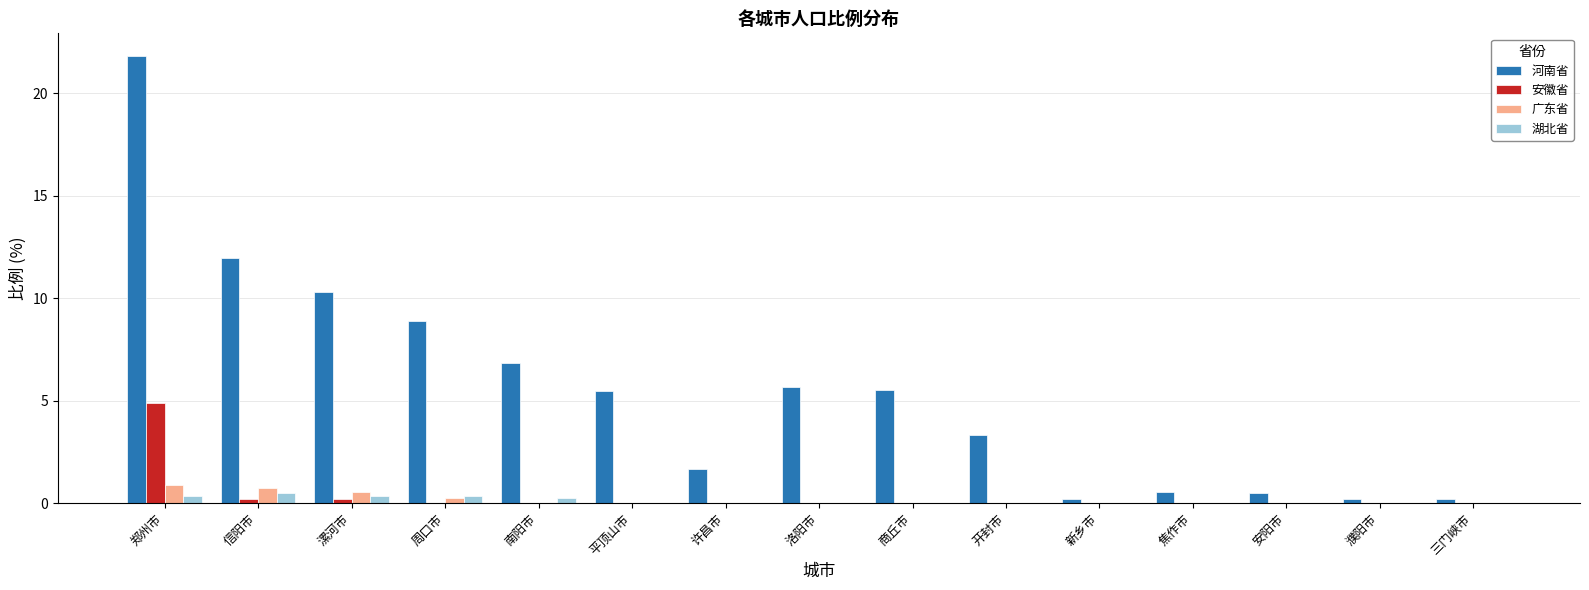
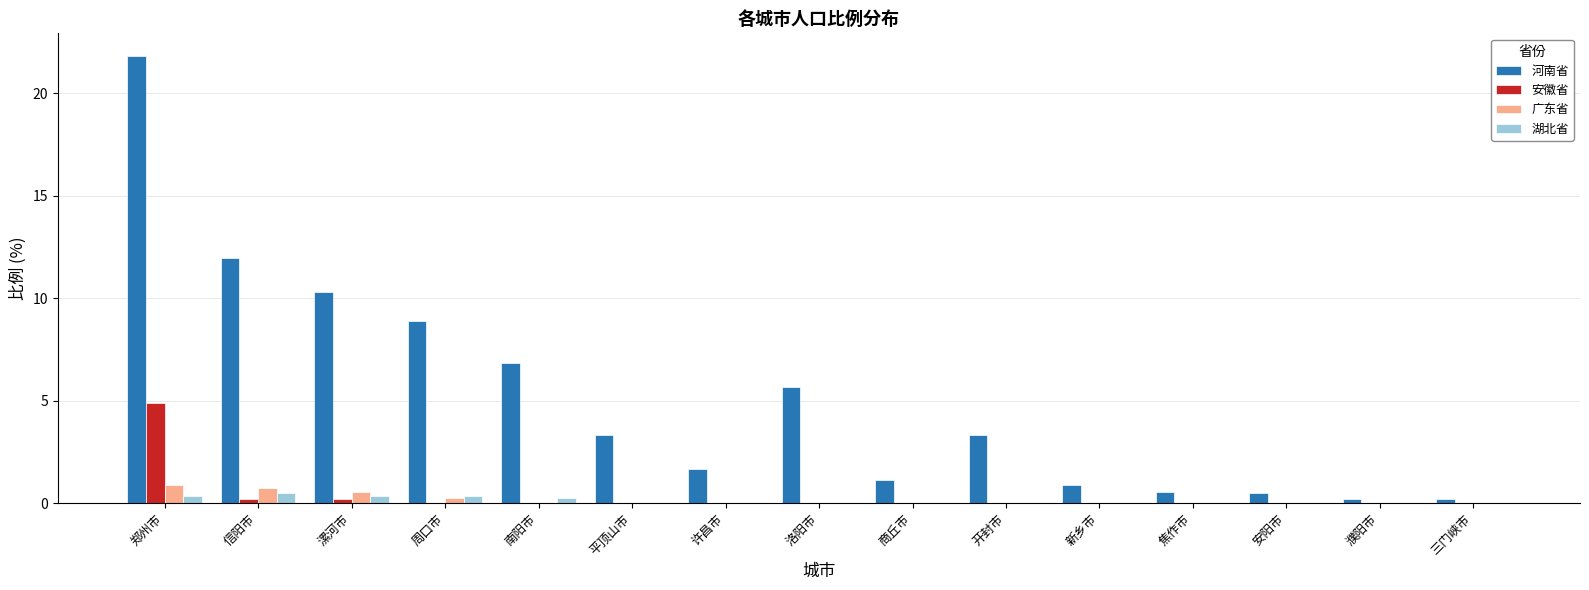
  {
    "河南省": {
      "郑州市": 21.8,
      "信阳市": 12.0,
      "漯河市": 10.3,
      "周口市": 8.9,
      "南阳市": 6.8,
-     "平顶山市": 5.5,
+     "平顶山市": 3.3,
      "许昌市": 1.7,
      "洛阳市": 5.7,
-     "商丘市": 5.5,
+     "商丘市": 1.1,
      "开封市": 3.4,
-     "新乡市": 0.2,
+     "新乡市": 0.9,
      "焦作市": 0.6,
      "安阳市": 0.5,
      "濮阳市": 0.2,
      "三门峡市": 0.2
    },
    "安徽省": {
      "郑州市": 4.9,
      "信阳市": 0.2,
      "漯河市": 0.2,
      "周口市": 0.0,
      "南阳市": 0.0,
      "平顶山市": 0.0,
      "许昌市": 0.0,
      "洛阳市": 0.0,
      "商丘市": 0.0,
      "开封市": 0.0,
      "新乡市": 0.0,
      "焦作市": 0.0,
      "安阳市": 0.0,
      "濮阳市": 0.0,
      "三门峡市": 0.0
    },
    "广东省": {
      "郑州市": 0.9,
      "信阳市": 0.8,
      "漯河市": 0.5,
      "周口市": 0.2,
      "南阳市": 0.0,
      "平顶山市": 0.0,
      "许昌市": 0.0,
      "洛阳市": 0.0,
      "商丘市": 0.0,
      "开封市": 0.0,
      "新乡市": 0.0,
      "焦作市": 0.0,
      "安阳市": 0.0,
      "濮阳市": 0.0,
      "三门峡市": 0.0
    },
    "湖北省": {
      "郑州市": 0.4,
      "信阳市": 0.5,
      "漯河市": 0.4,
      "周口市": 0.3,
      "南阳市": 0.3,
      "平顶山市": 0.0,
      "许昌市": 0.0,
      "洛阳市": 0.0,
      "商丘市": 0.0,
      "开封市": 0.0,
      "新乡市": 0.0,
      "焦作市": 0.0,
      "安阳市": 0.0,
      "濮阳市": 0.0,
      "三门峡市": 0.0
    }
  }
